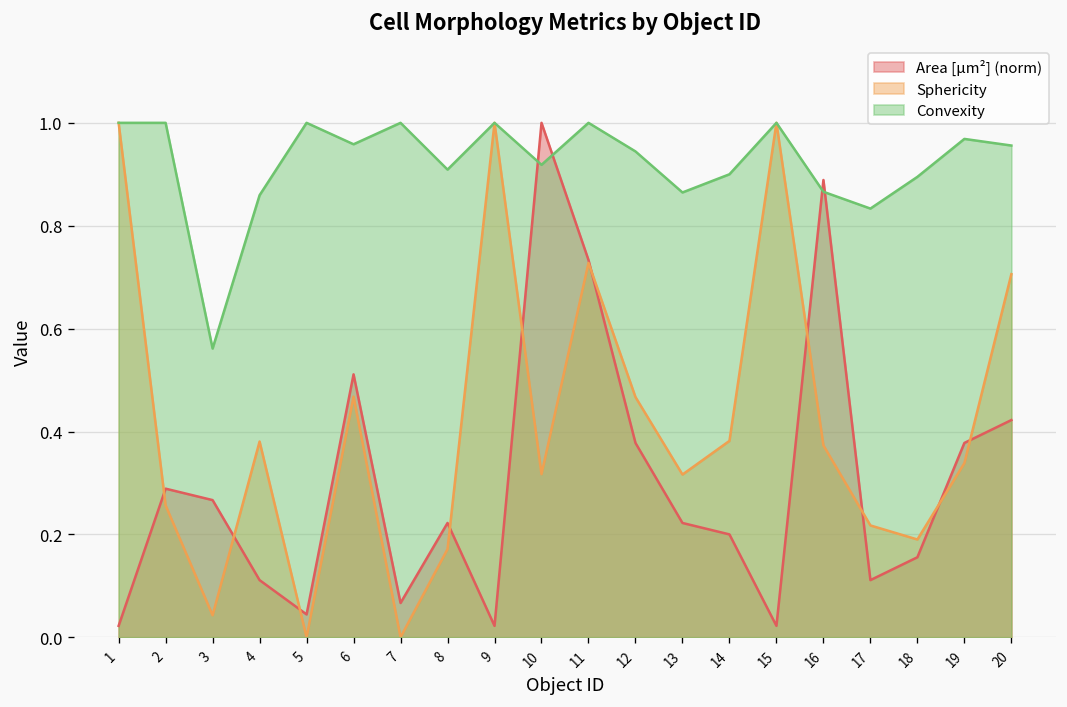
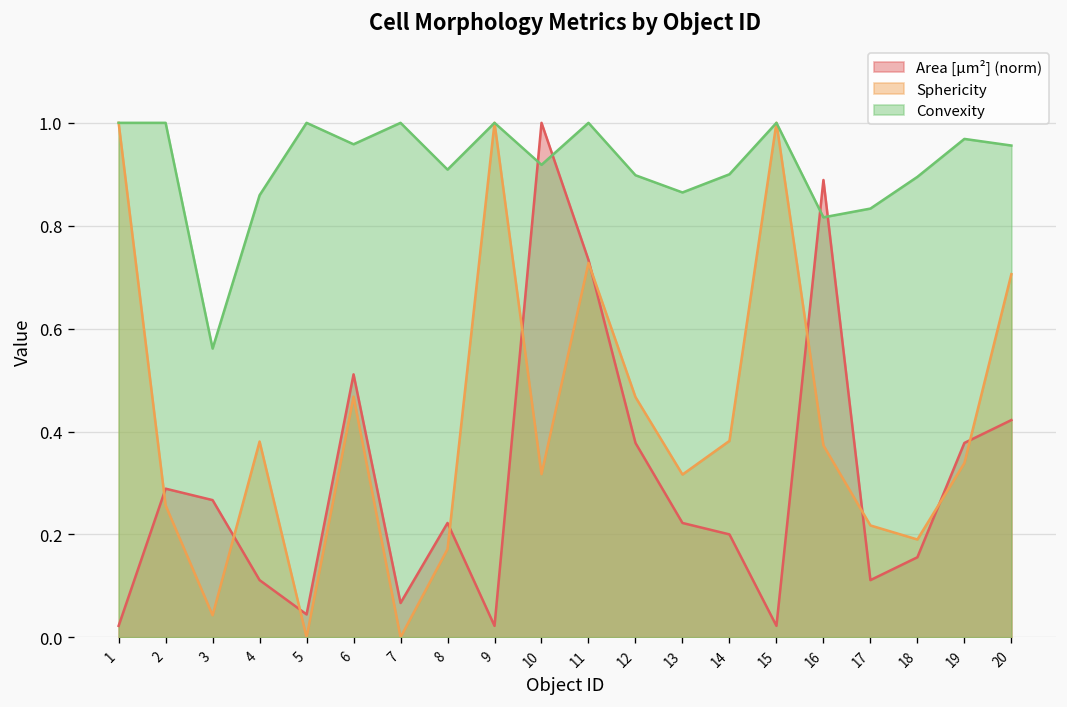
  {
    "Convexity": {
      "2": 1.00,
      "3": 0.56,
      "4": 0.86,
      "5": 1.00,
      "6": 0.96,
      "7": 1.00,
      "8": 0.91,
      "10": 0.92,
      "11": 1.00,
-     "12": 0.94,
+     "12": 0.90,
      "13": 0.86,
      "14": 0.90,
-     "16": 0.87,
+     "16": 0.82,
      "17": 0.83,
      "18": 0.90,
      "19": 0.97,
      "20": 0.96
    }
  }
